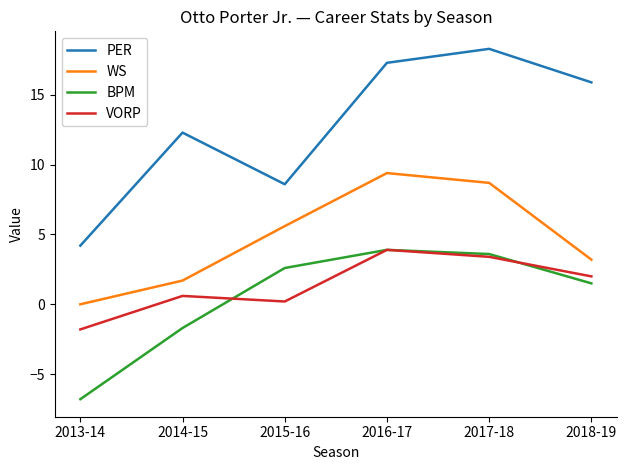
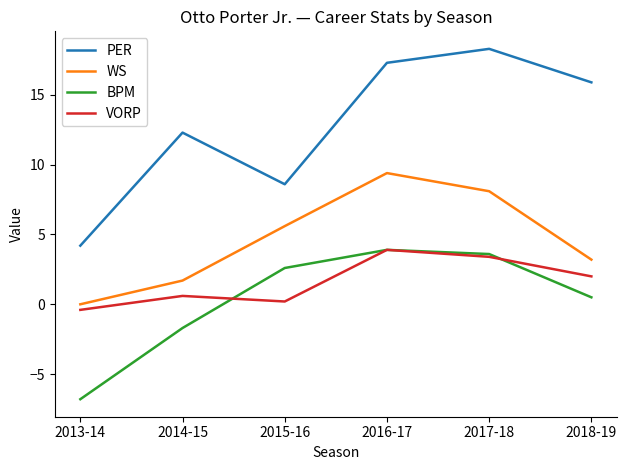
  {
    "PER": {
      "2013-14": 4.2,
      "2014-15": 12.3,
      "2015-16": 8.6,
      "2016-17": 17.3,
      "2017-18": 18.3,
      "2018-19": 15.9
    },
    "WS": {
      "2013-14": 0.0,
      "2014-15": 1.7,
      "2015-16": 5.6,
      "2016-17": 9.4,
-     "2017-18": 8.7,
+     "2017-18": 8.1,
      "2018-19": 3.2
    },
    "BPM": {
      "2013-14": -6.8,
      "2014-15": -1.7,
      "2015-16": 2.6,
      "2017-18": 3.6,
-     "2018-19": 1.5
+     "2018-19": 0.5
    },
    "VORP": {
-     "2013-14": -1.8,
+     "2013-14": -0.4,
      "2014-15": 0.6,
      "2015-16": 0.2,
      "2017-18": 3.4,
      "2018-19": 2.0
    }
  }
